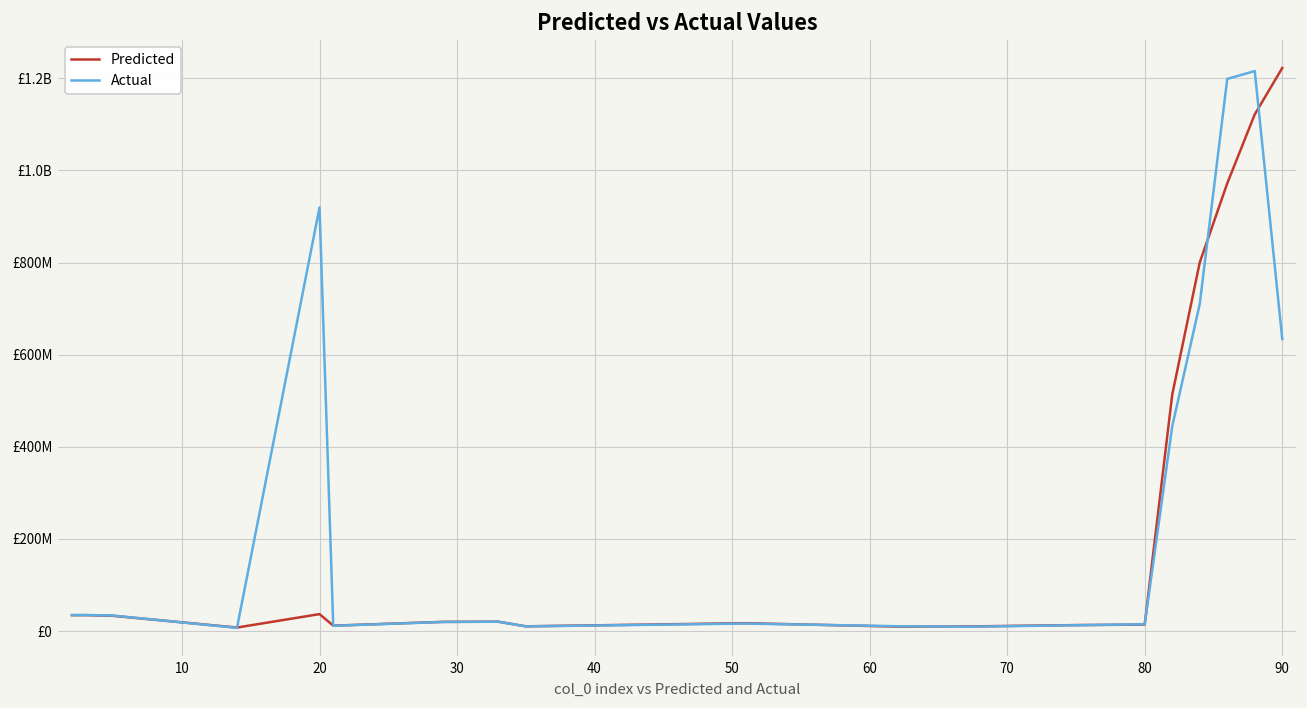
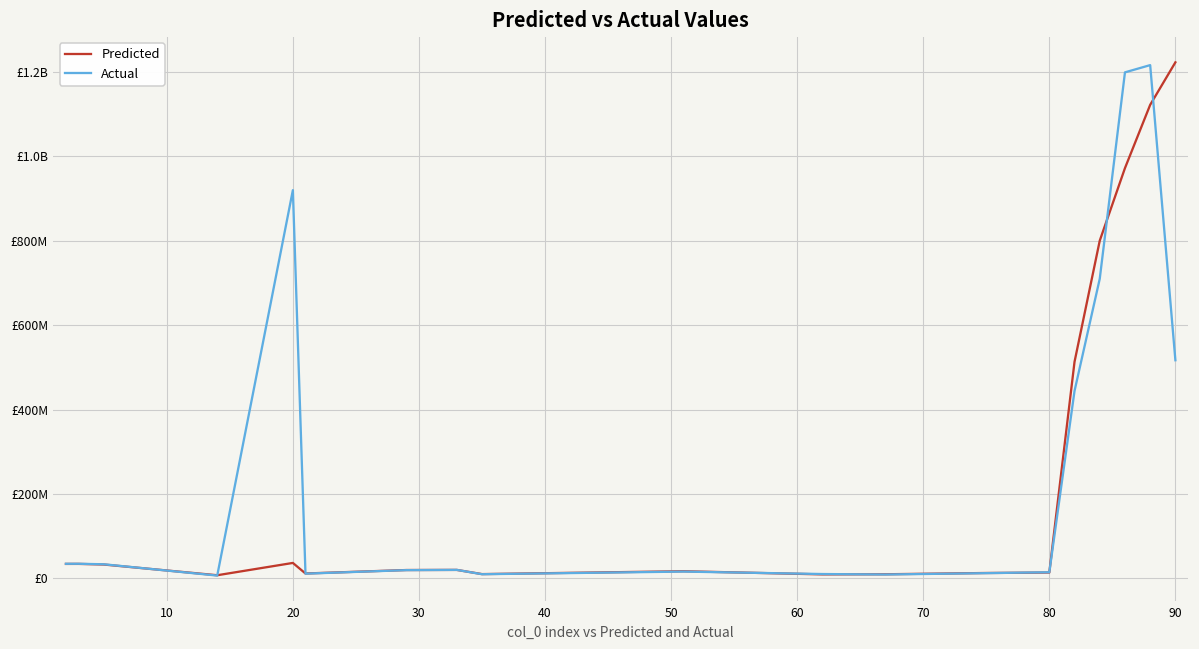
  {
    "Predicted": {
      "20": "£40000000",
      "90": "£1220000000"
    },
    "Actual": {
      "20": "£920000000",
-     "90": "£630000000"
+     "90": "£520000000"
    }
  }
